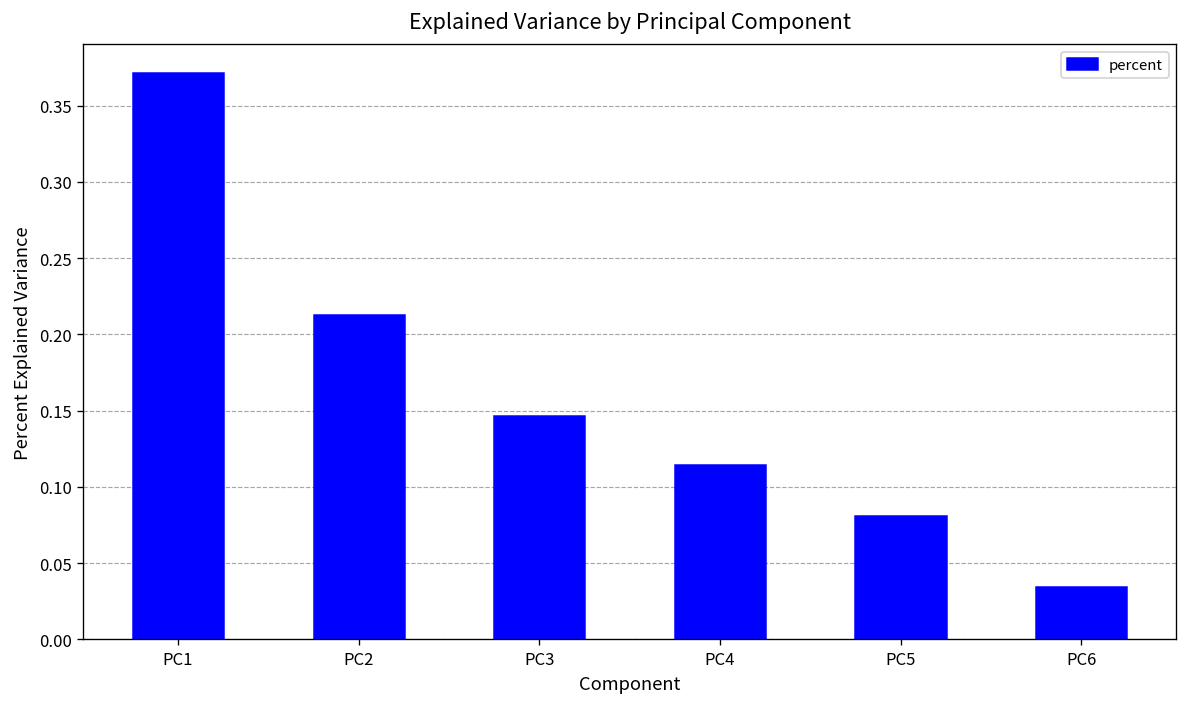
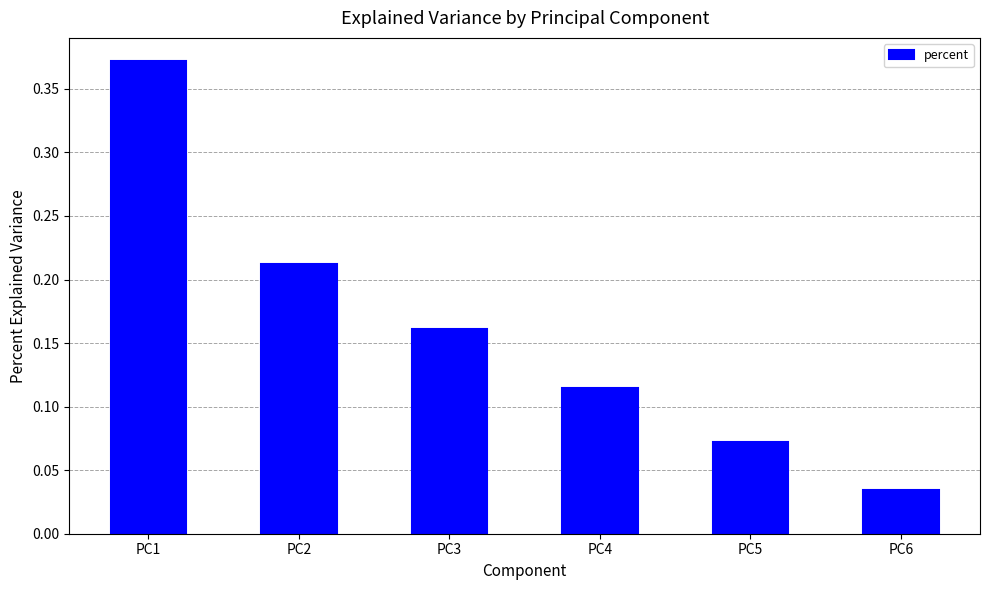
  {
    "PC1": 0.372,
    "PC2": 0.212,
-   "PC3": 0.147,
+   "PC3": 0.161,
    "PC4": 0.115,
-   "PC5": 0.081,
+   "PC5": 0.072,
    "PC6": 0.034
  }
